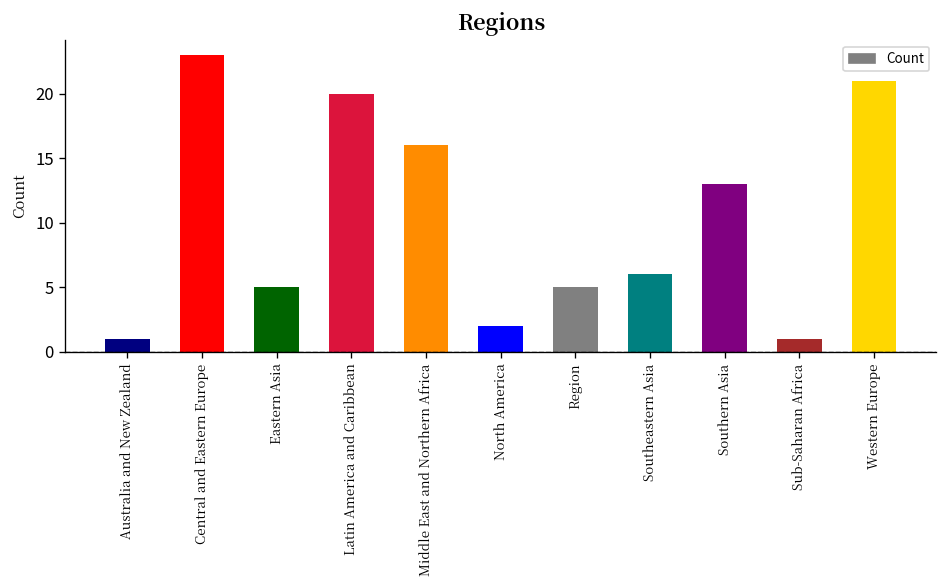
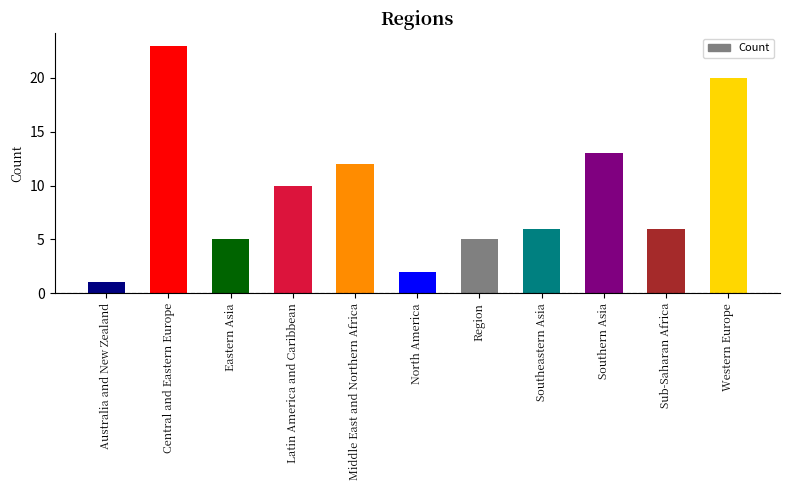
  {
    "Australia and New Zealand": 1,
    "Central and Eastern Europe": 23,
    "Eastern Asia": 5,
-   "Latin America and Caribbean": 20,
-   "Middle East and Northern Africa": 16,
+   "Latin America and Caribbean": 10,
+   "Middle East and Northern Africa": 12,
    "North America": 2,
    "Region": 5,
    "Southeastern Asia": 6,
    "Southern Asia": 13,
-   "Sub-Saharan Africa": 1,
-   "Western Europe": 21
+   "Sub-Saharan Africa": 6,
+   "Western Europe": 20
  }
